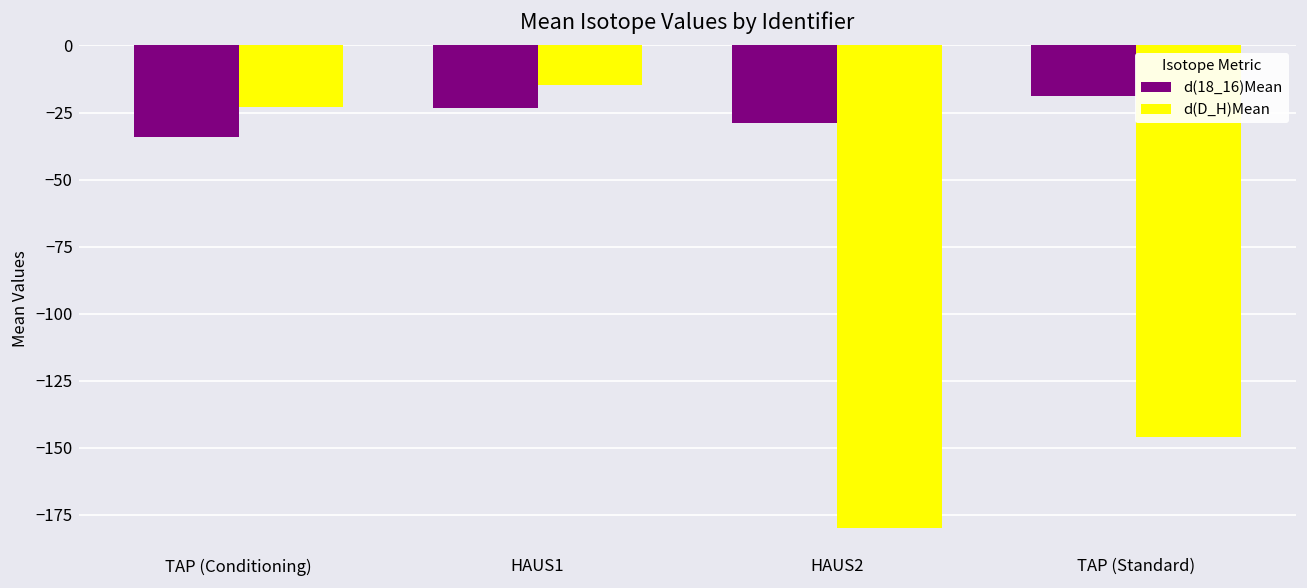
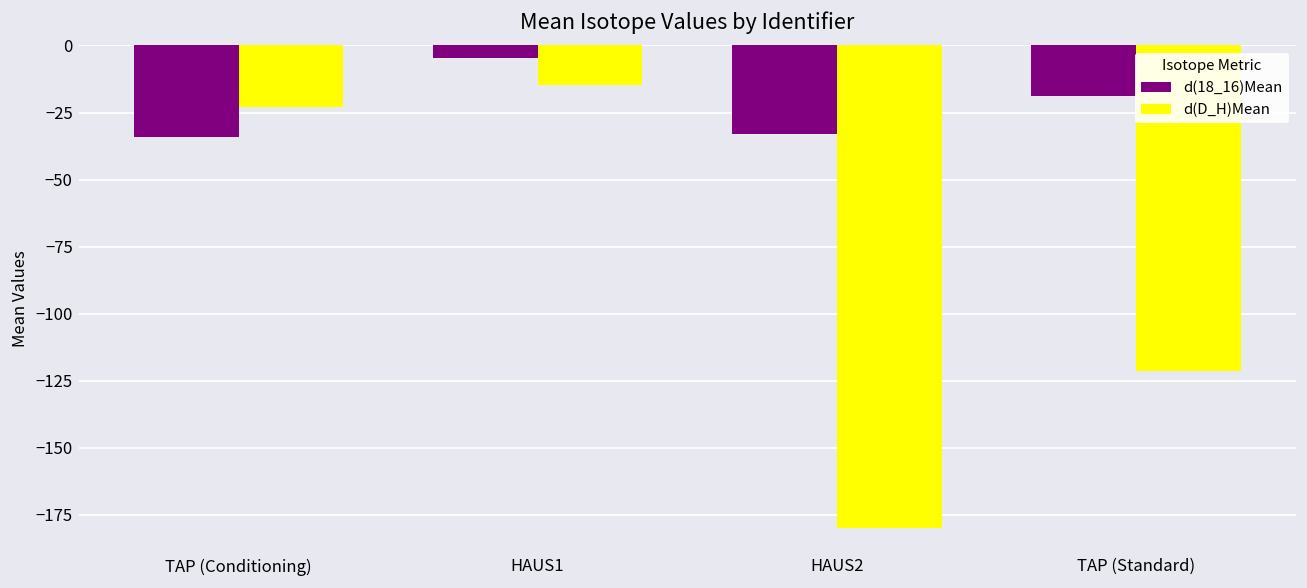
  {
    "d(18_16)Mean": {
      "TAP (Conditioning)": -34,
-     "HAUS1": -23,
-     "HAUS2": -29,
+     "HAUS1": -5,
+     "HAUS2": -33,
      "TAP (Standard)": -19
    },
    "d(D_H)Mean": {
      "TAP (Conditioning)": -23,
      "HAUS1": -15,
      "HAUS2": -180,
-     "TAP (Standard)": -146
+     "TAP (Standard)": -121
    }
  }
